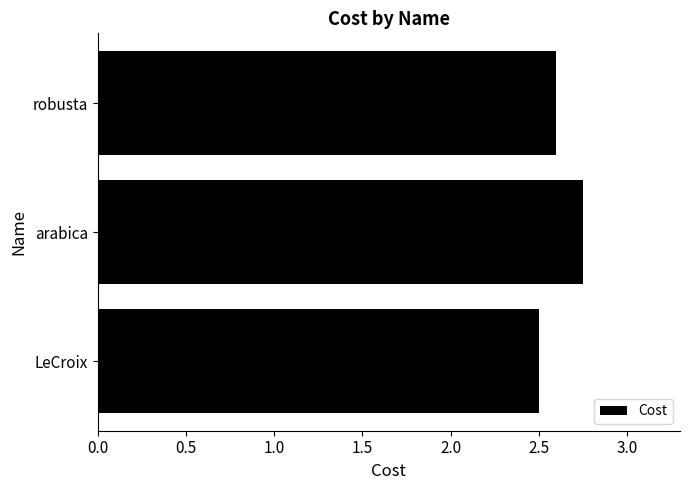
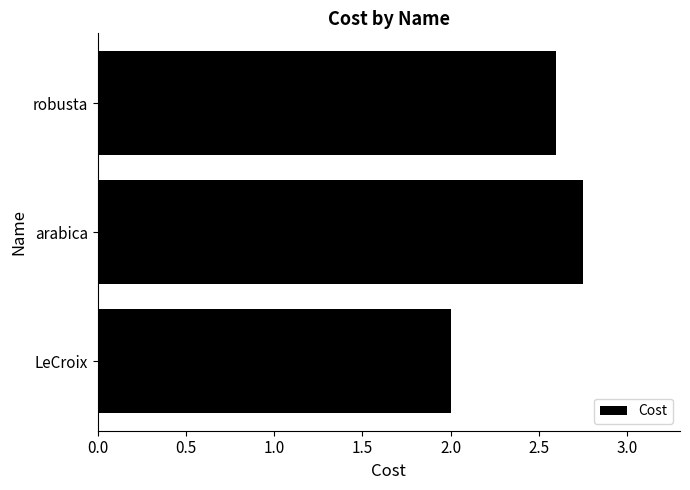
  {
    "robusta": 2.6,
    "arabica": 2.75,
-   "LeCroix": 2.5
+   "LeCroix": 2.0
  }
